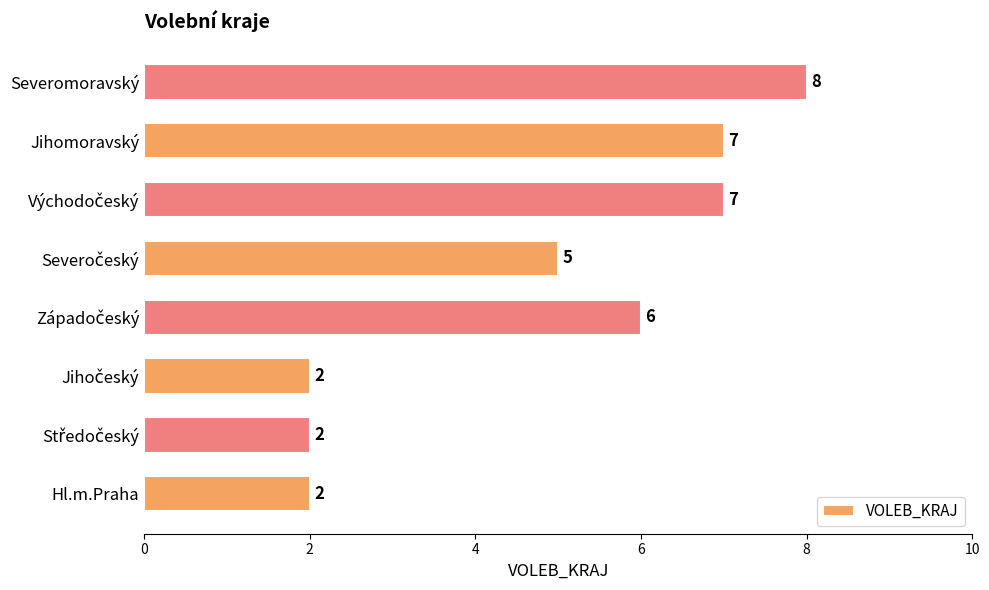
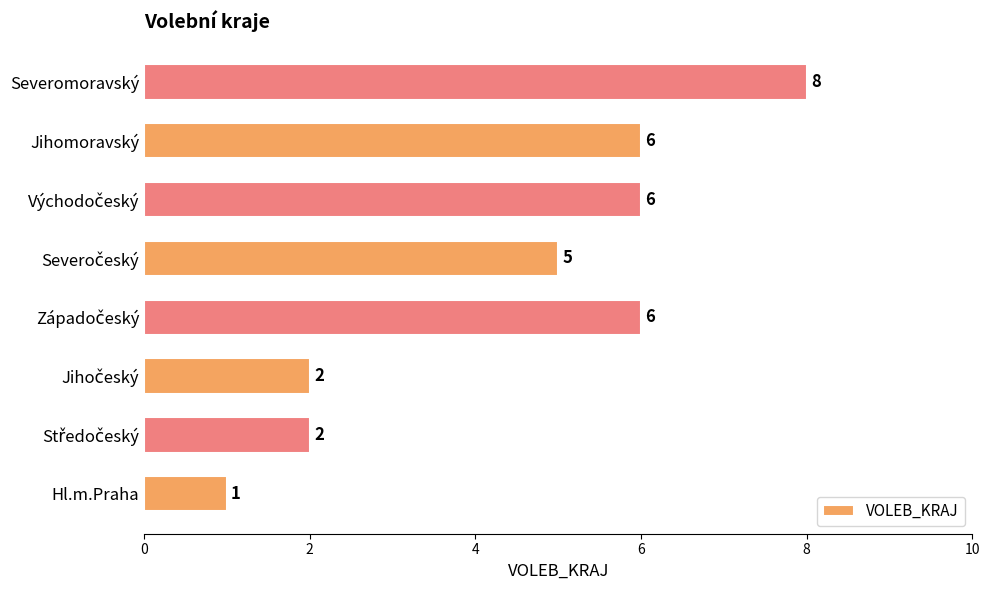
  {
    "Severomoravský": 8,
-   "Jihomoravský": 7,
-   "Východočeský": 7,
+   "Jihomoravský": 6,
+   "Východočeský": 6,
    "Severočeský": 5,
    "Západočeský": 6,
    "Jihočeský": 2,
    "Středočeský": 2,
-   "Hl.m.Praha": 2
+   "Hl.m.Praha": 1
  }
